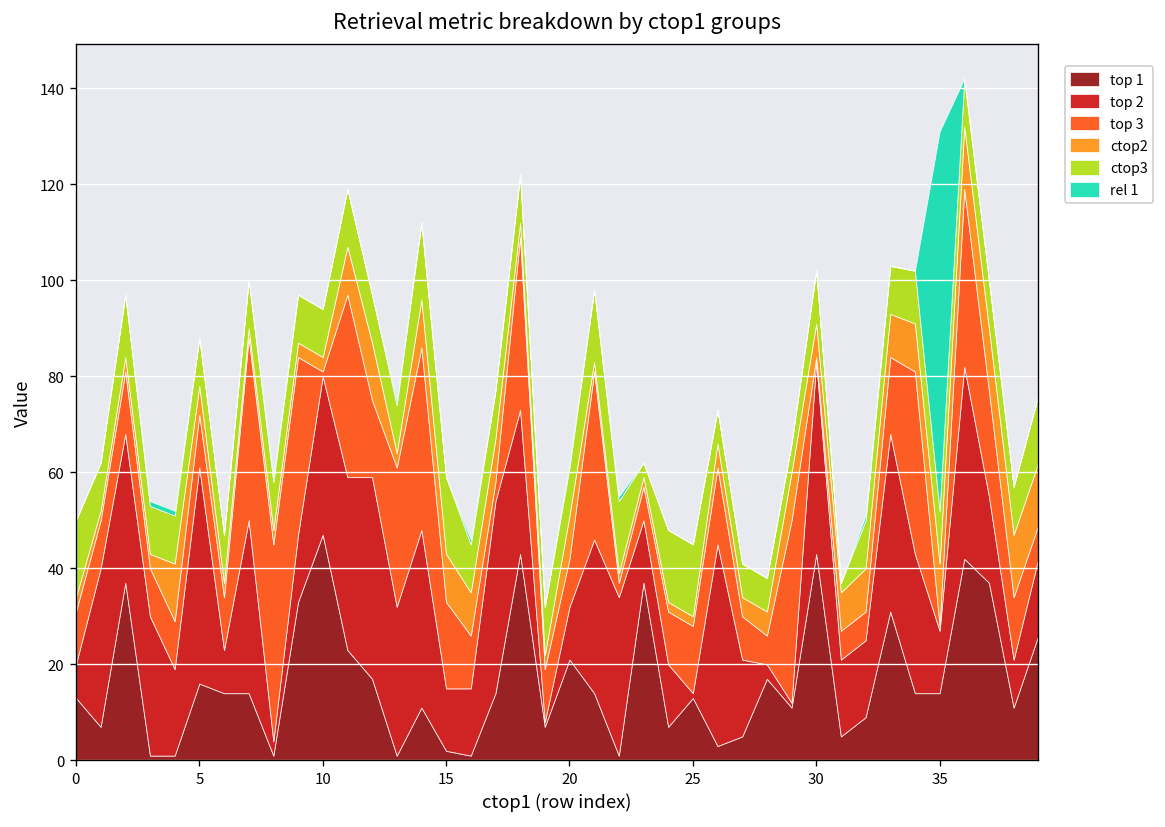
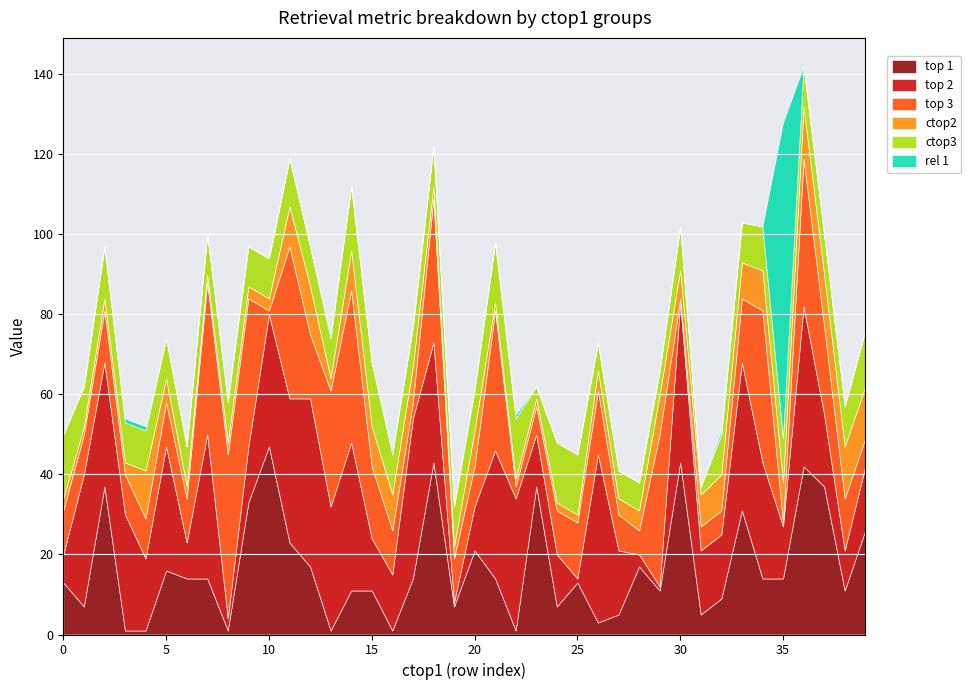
  {
    "top 1": {
      "0": 13,
      "5": 16,
      "10": 47,
-     "15": 2,
+     "15": 11,
      "20": 21,
      "25": 13,
      "30": 43,
      "35": 14
    },
    "top 2": {
      "0": 7,
-     "5": 45,
+     "5": 31,
      "10": 33,
      "15": 13,
      "20": 11,
      "25": 1,
      "30": 40,
      "35": 13
    },
    "top 3": {
      "0": 11,
      "5": 11,
      "10": 1,
      "15": 18,
      "20": 10,
      "25": 14,
      "30": 1,
      "35": 1
    },
    "ctop2": {
      "0": 3,
      "5": 6,
      "10": 3,
      "15": 10,
      "20": 9,
      "25": 2,
      "30": 7,
-     "35": 13
+     "35": 10
    },
    "ctop3": {
      "20": 10,
      "35": 11
    },
    "rel 1": {
      "20": 1,
      "35": 79
    }
  }
